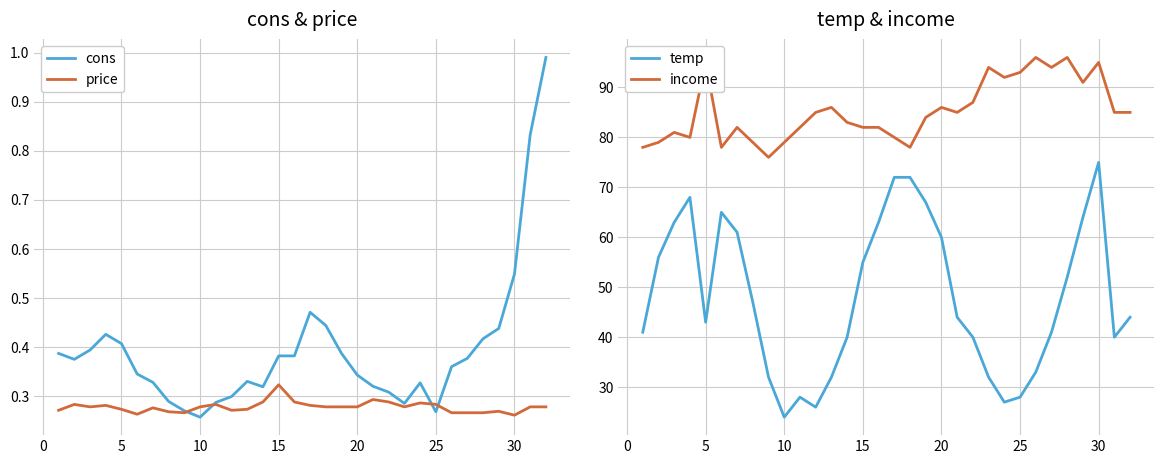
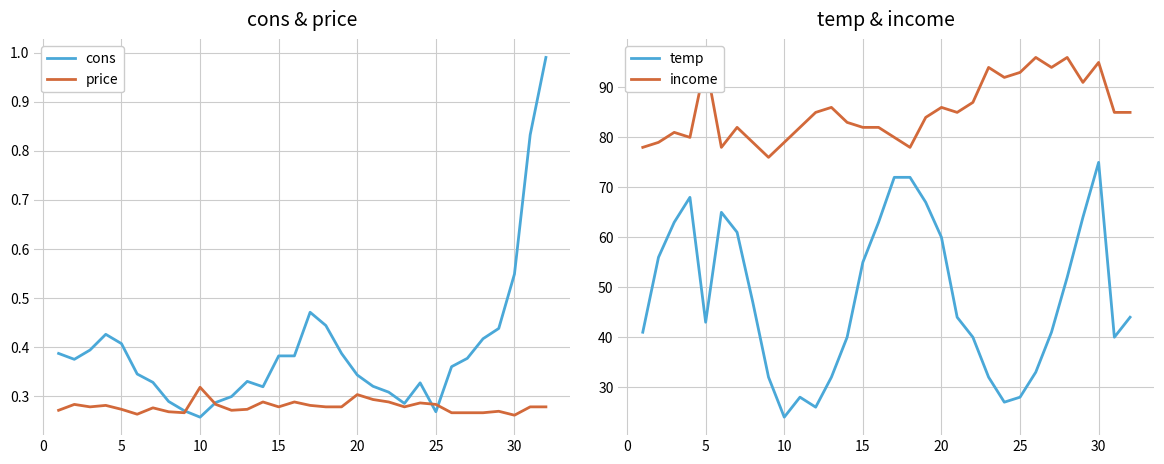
  {
    "cons & price": {
      "cons": {
        "5": 0.41,
        "10": 0.26,
        "15": 0.38,
        "20": 0.34,
        "25": 0.27,
        "30": 0.55
      },
      "price": {
        "5": 0.27,
-       "10": 0.28,
-       "15": 0.32,
-       "20": 0.28,
+       "10": 0.32,
+       "15": 0.28,
+       "20": 0.30,
        "25": 0.28,
        "30": 0.26
      }
    },
    "temp & income": {
      "temp": {
        "5": 43,
        "10": 24,
        "15": 55,
        "20": 60,
        "25": 28,
        "30": 75
      },
      "income": {
        "10": 79,
        "15": 82,
        "20": 86,
        "25": 93,
        "30": 95
      }
    }
  }
